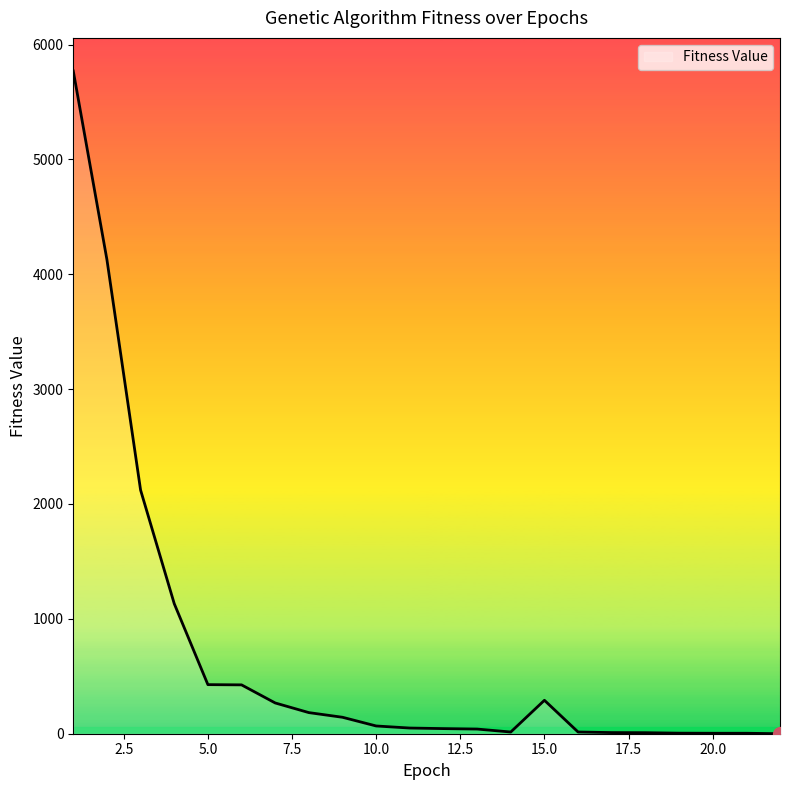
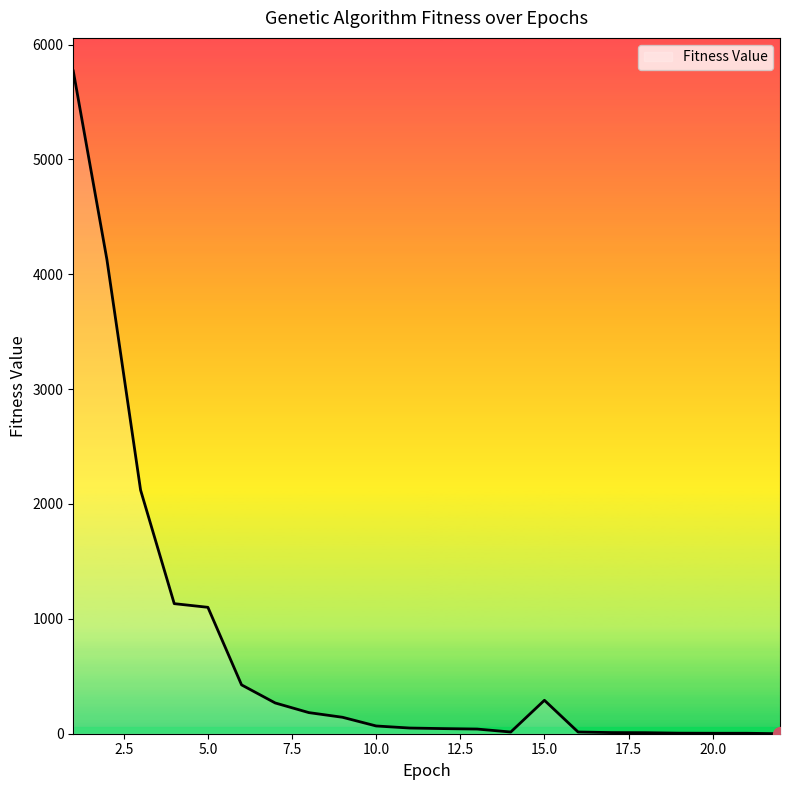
  {
    "Fitness Value": {
-     "5.0": 430,
+     "5.0": 1100,
      "10.0": 70,
      "15.0": 290
    }
  }
